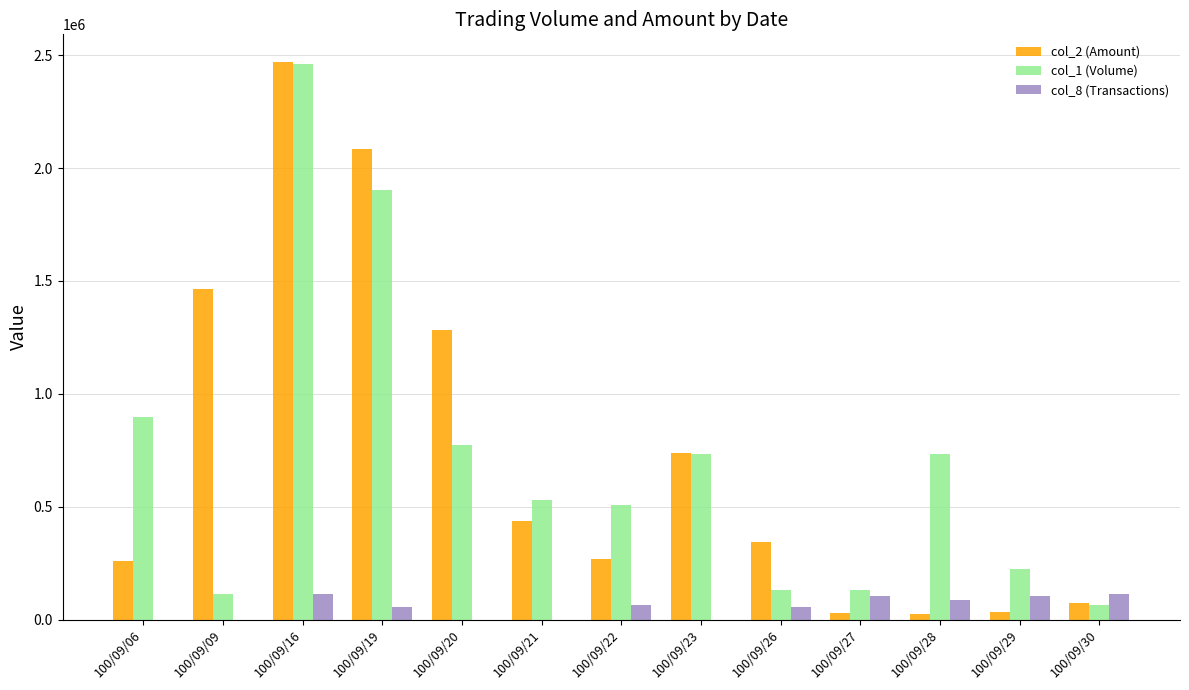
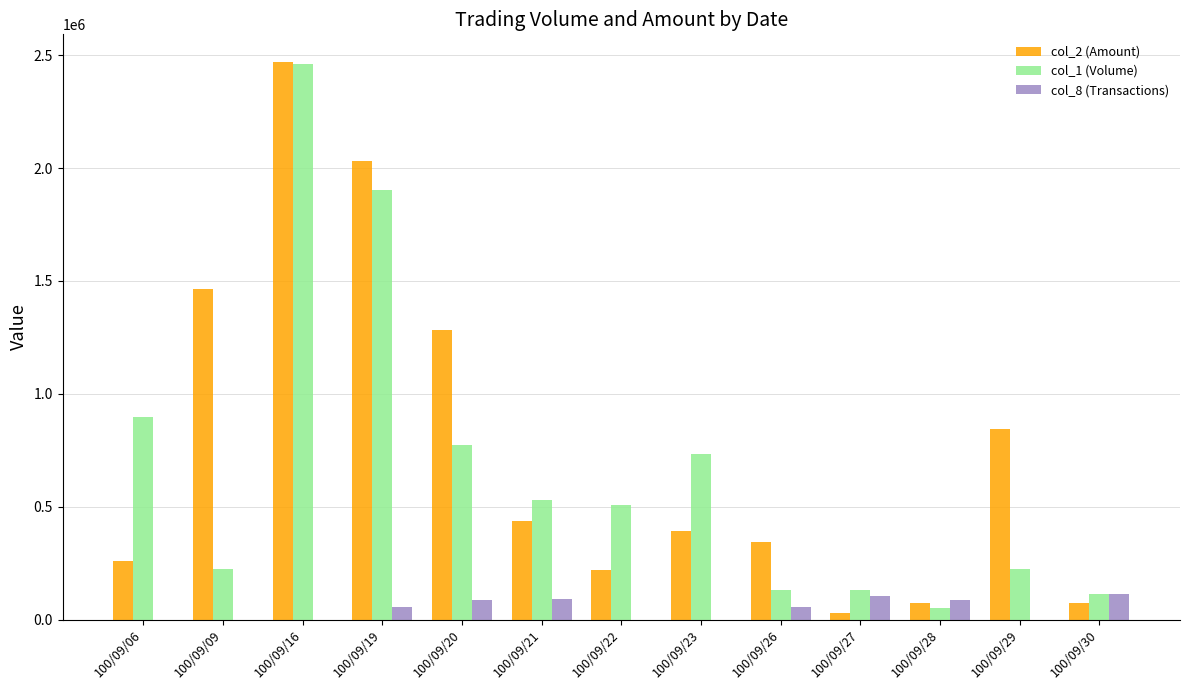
  {
    "col_2 (Amount)": {
      "100/09/06": 260000,
      "100/09/09": 1470000,
      "100/09/16": 2470000,
-     "100/09/19": 2090000,
+     "100/09/19": 2030000,
      "100/09/20": 1280000,
      "100/09/21": 440000,
-     "100/09/22": 270000,
-     "100/09/23": 740000,
+     "100/09/22": 220000,
+     "100/09/23": 390000,
      "100/09/26": 340000,
      "100/09/27": 30000,
-     "100/09/28": 30000,
-     "100/09/29": 30000,
+     "100/09/28": 80000,
+     "100/09/29": 840000,
      "100/09/30": 70000
    },
    "col_1 (Volume)": {
      "100/09/06": 900000,
-     "100/09/09": 110000,
+     "100/09/09": 230000,
      "100/09/16": 2460000,
      "100/09/19": 1900000,
      "100/09/20": 770000,
      "100/09/21": 530000,
      "100/09/22": 510000,
      "100/09/23": 740000,
      "100/09/26": 130000,
      "100/09/27": 130000,
-     "100/09/28": 730000,
+     "100/09/28": 50000,
      "100/09/29": 220000,
-     "100/09/30": 60000
+     "100/09/30": 110000
    },
    "col_8 (Transactions)": {
-     "100/09/16": 110000,
+     "100/09/16": 0,
      "100/09/19": 50000,
-     "100/09/20": 0,
-     "100/09/21": 0,
-     "100/09/22": 70000,
+     "100/09/20": 90000,
+     "100/09/21": 90000,
+     "100/09/22": 0,
      "100/09/26": 50000,
      "100/09/27": 100000,
      "100/09/28": 90000,
-     "100/09/29": 110000,
+     "100/09/29": 0,
      "100/09/30": 110000
    }
  }
